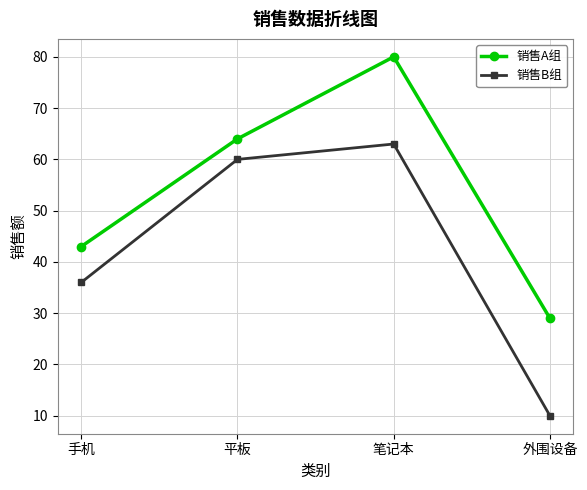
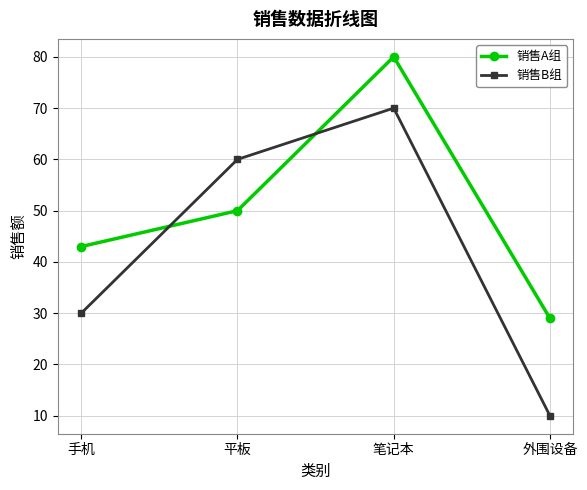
  {
    "销售A组": {
      "手机": 43,
-     "平板": 64,
+     "平板": 50,
      "笔记本": 80,
      "外围设备": 29
    },
    "销售B组": {
-     "手机": 36,
+     "手机": 30,
      "平板": 60,
-     "笔记本": 63,
+     "笔记本": 70,
      "外围设备": 10
    }
  }
